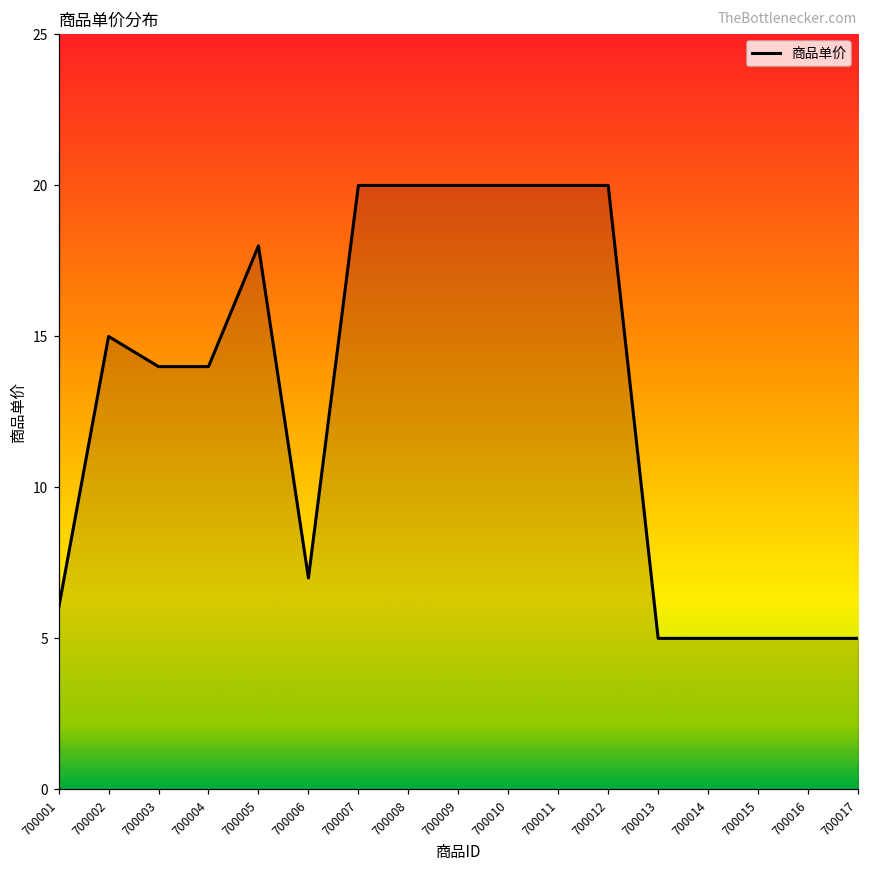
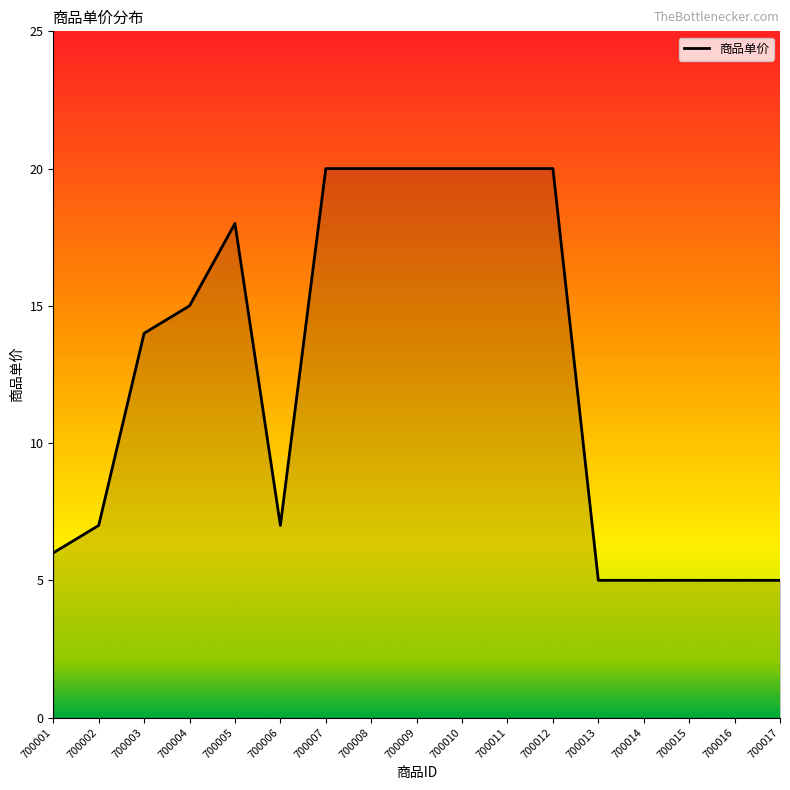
  {
    "700001": 6,
-   "700002": 15,
+   "700002": 7,
    "700003": 14,
-   "700004": 14,
+   "700004": 15,
    "700005": 18,
    "700006": 7,
    "700007": 20,
    "700008": 20,
    "700009": 20,
    "700010": 20,
    "700011": 20,
    "700012": 20,
    "700013": 5,
    "700014": 5,
    "700015": 5,
    "700016": 5,
    "700017": 5
  }
